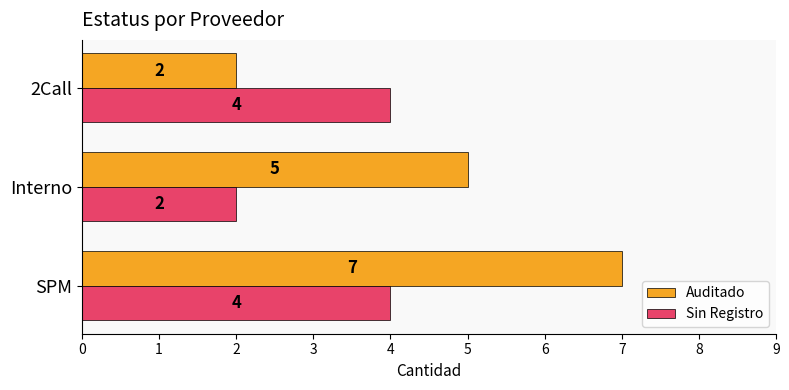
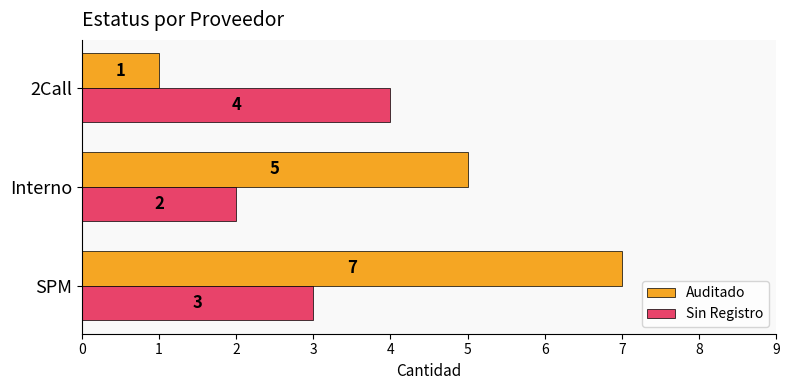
  {
    "Auditado": {
-     "2Call": 2,
+     "2Call": 1,
      "Interno": 5,
      "SPM": 7
    },
    "Sin Registro": {
      "2Call": 4,
      "Interno": 2,
-     "SPM": 4
+     "SPM": 3
    }
  }
